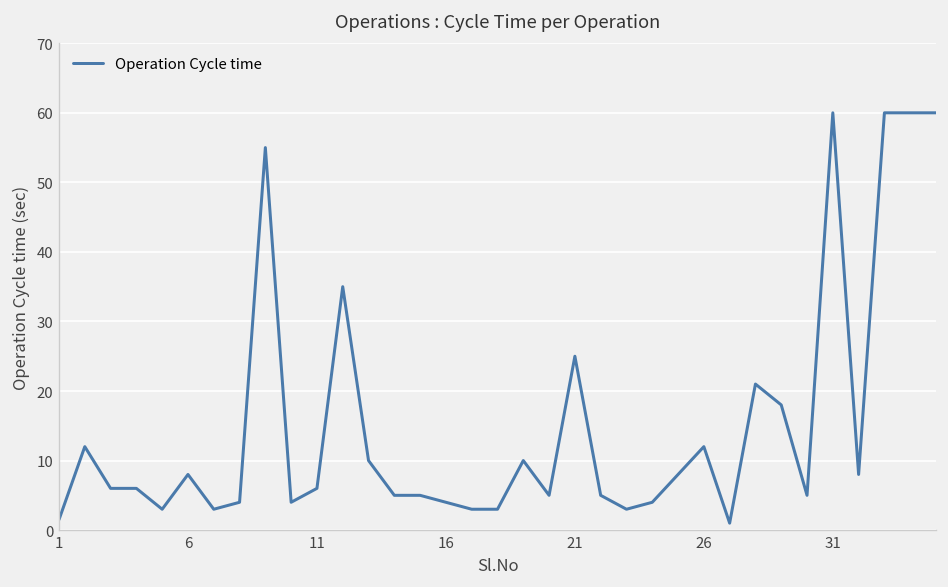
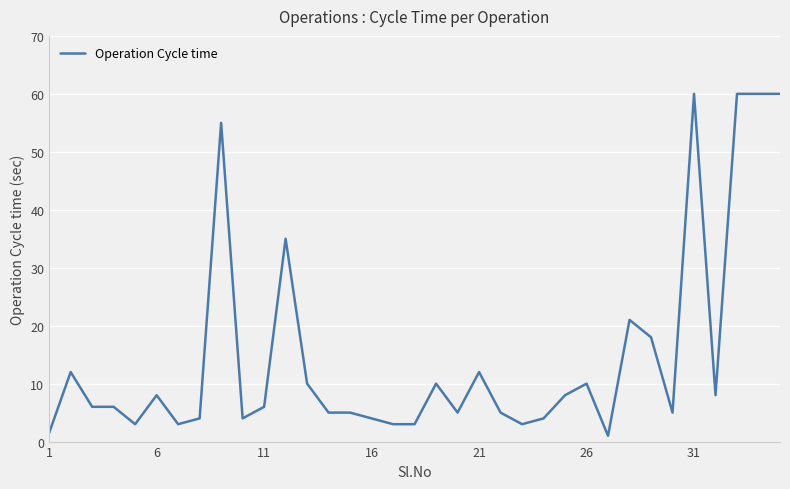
  {
    "1": 2,
    "6": 8,
    "11": 6,
    "16": 4,
-   "21": 25,
-   "26": 12,
+   "21": 12,
+   "26": 10,
    "31": 60
  }
